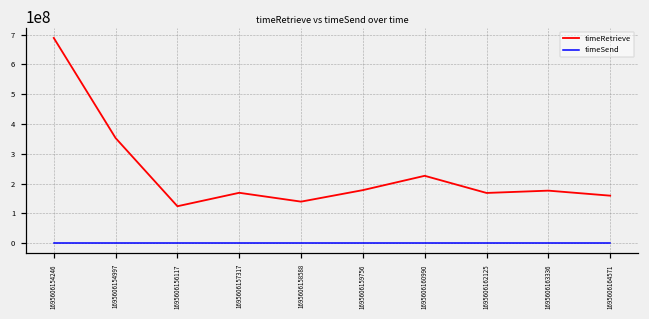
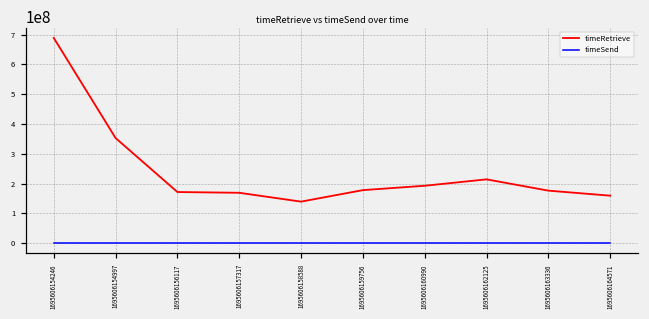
  {
    "timeRetrieve": {
      "1695606154246": 690000000,
      "1695606154997": 350000000,
-     "1695606156117": 120000000,
+     "1695606156117": 170000000,
      "1695606157317": 170000000,
      "1695606158588": 140000000,
      "1695606159756": 180000000,
-     "1695606160990": 230000000,
-     "1695606162125": 170000000,
+     "1695606160990": 190000000,
+     "1695606162125": 210000000,
      "1695606163336": 180000000,
      "1695606164571": 160000000
    },
    "timeSend": {
      "1695606154246": 0,
      "1695606154997": 0,
      "1695606156117": 0,
      "1695606157317": 0,
      "1695606158588": 0,
      "1695606159756": 0,
      "1695606160990": 0,
      "1695606162125": 0,
      "1695606163336": 0,
      "1695606164571": 0
    }
  }
